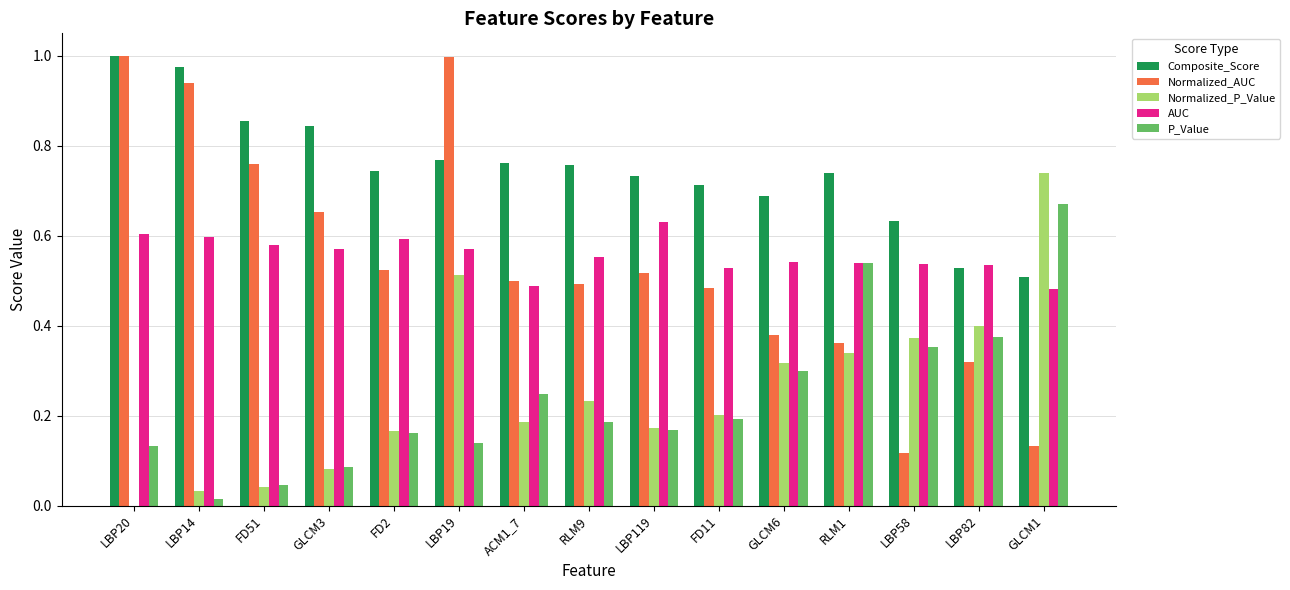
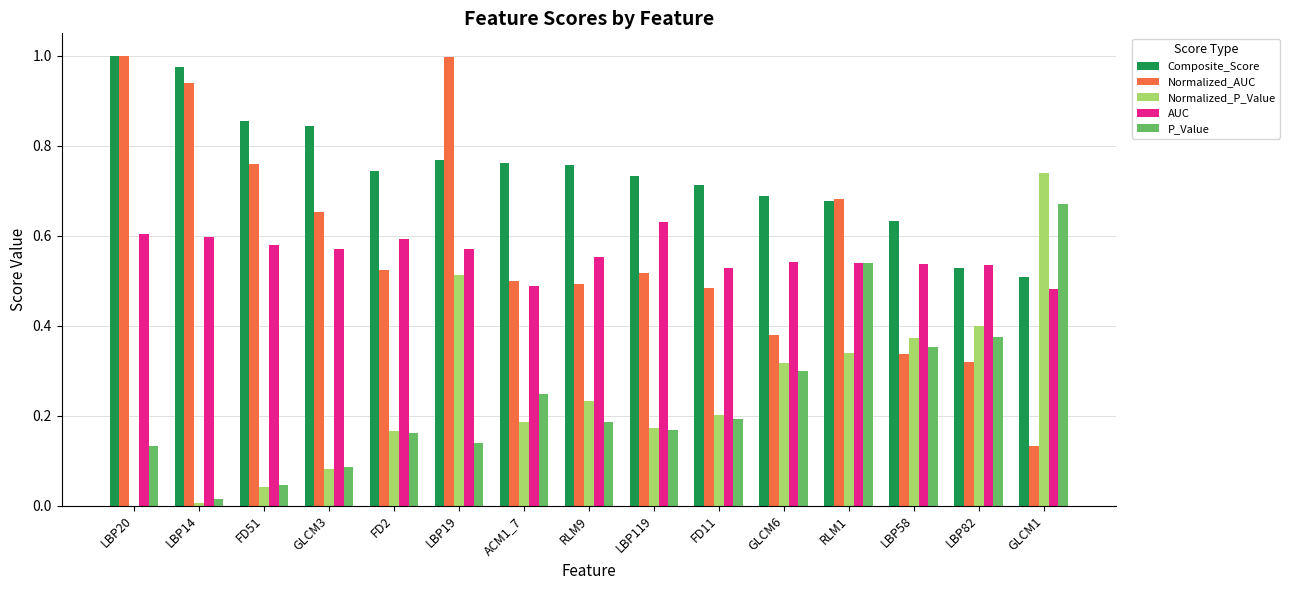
  {
    "Composite_Score": {
      "LBP20": 1.00,
      "LBP14": 0.97,
      "FD51": 0.86,
      "GLCM3": 0.84,
      "FD2": 0.74,
      "LBP19": 0.77,
      "ACM1_7": 0.76,
      "RLM9": 0.76,
      "LBP119": 0.73,
      "FD11": 0.71,
      "GLCM6": 0.69,
-     "RLM1": 0.74,
+     "RLM1": 0.68,
      "LBP58": 0.63,
      "LBP82": 0.53,
      "GLCM1": 0.51
    },
    "Normalized_AUC": {
      "LBP20": 1.00,
      "LBP14": 0.94,
      "FD51": 0.76,
      "GLCM3": 0.65,
      "FD2": 0.52,
      "LBP19": 1.00,
      "ACM1_7": 0.50,
      "RLM9": 0.49,
      "LBP119": 0.52,
      "FD11": 0.48,
      "GLCM6": 0.38,
-     "RLM1": 0.36,
-     "LBP58": 0.12,
+     "RLM1": 0.68,
+     "LBP58": 0.34,
      "LBP82": 0.32,
      "GLCM1": 0.13
    },
    "Normalized_P_Value": {
      "LBP20": 0.00,
-     "LBP14": 0.03,
+     "LBP14": 0.01,
      "FD51": 0.04,
      "GLCM3": 0.08,
      "FD2": 0.17,
      "LBP19": 0.51,
      "ACM1_7": 0.19,
      "RLM9": 0.23,
      "LBP119": 0.17,
      "FD11": 0.20,
      "GLCM6": 0.32,
      "RLM1": 0.34,
      "LBP58": 0.37,
      "LBP82": 0.40,
      "GLCM1": 0.74
    },
    "AUC": {
      "LBP20": 0.60,
      "LBP14": 0.60,
      "FD51": 0.58,
      "GLCM3": 0.57,
      "FD2": 0.59,
      "LBP19": 0.57,
      "ACM1_7": 0.49,
      "RLM9": 0.55,
      "LBP119": 0.63,
      "FD11": 0.53,
      "GLCM6": 0.54,
      "RLM1": 0.54,
      "LBP58": 0.54,
      "LBP82": 0.54,
      "GLCM1": 0.48
    },
    "P_Value": {
      "LBP20": 0.13,
      "LBP14": 0.01,
      "FD51": 0.05,
      "GLCM3": 0.09,
      "FD2": 0.16,
      "LBP19": 0.14,
      "ACM1_7": 0.25,
      "RLM9": 0.19,
      "LBP119": 0.17,
      "FD11": 0.19,
      "GLCM6": 0.30,
      "RLM1": 0.54,
      "LBP58": 0.35,
      "LBP82": 0.37,
      "GLCM1": 0.67
    }
  }
